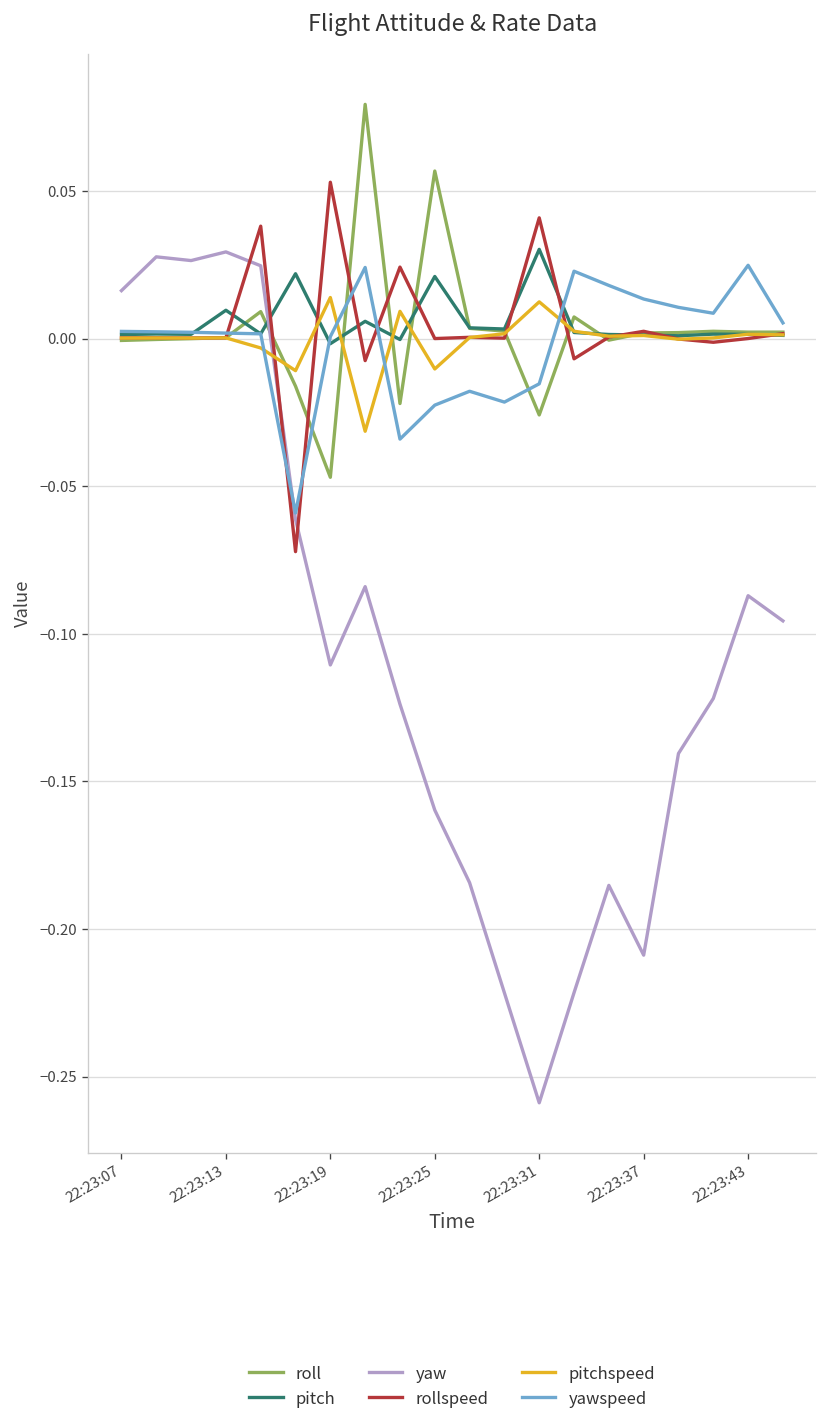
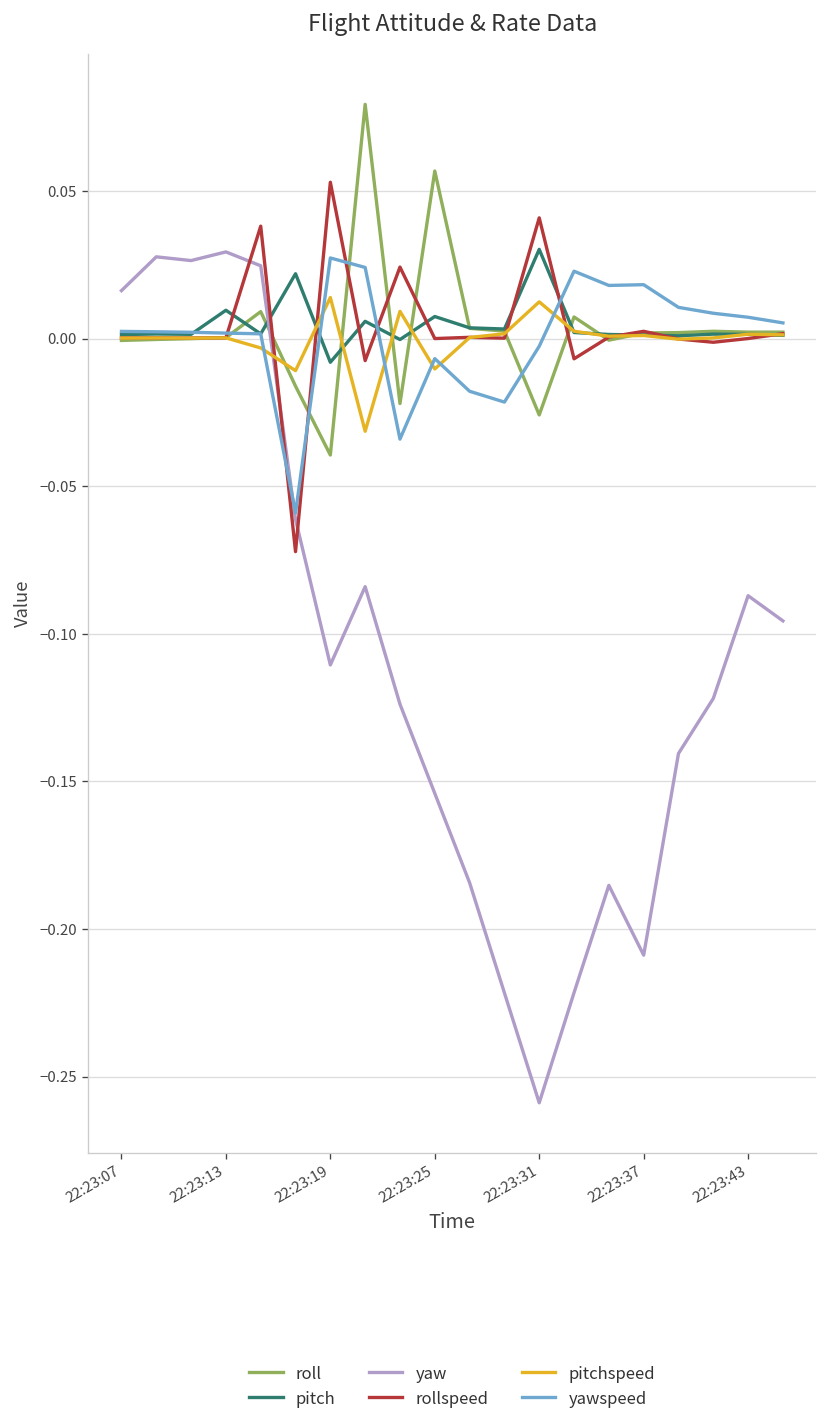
  {
    "roll": {
-     "22:23:19": -0.047,
+     "22:23:19": -0.039,
      "22:23:25": 0.057,
      "22:23:31": -0.026
    },
    "pitch": {
      "22:23:07": 0.001,
      "22:23:13": 0.010,
-     "22:23:19": -0.002,
-     "22:23:25": 0.021,
+     "22:23:19": -0.008,
+     "22:23:25": 0.008,
      "22:23:31": 0.030
    },
    "yaw": {
      "22:23:07": 0.016,
      "22:23:13": 0.029,
      "22:23:19": -0.111,
-     "22:23:25": -0.160,
+     "22:23:25": -0.154,
      "22:23:31": -0.259,
      "22:23:37": -0.209,
      "22:23:43": -0.087
    },
    "rollspeed": {
      "22:23:19": 0.053,
      "22:23:25": 0.000,
      "22:23:31": 0.041,
      "22:23:43": 0.000
    },
    "pitchspeed": {
      "22:23:19": 0.014,
      "22:23:25": -0.010,
      "22:23:31": 0.012
    },
    "yawspeed": {
      "22:23:07": 0.002,
      "22:23:13": 0.002,
-     "22:23:19": 0.001,
-     "22:23:25": -0.022,
-     "22:23:31": -0.015,
-     "22:23:37": 0.013,
-     "22:23:43": 0.025
+     "22:23:19": 0.027,
+     "22:23:25": -0.007,
+     "22:23:31": -0.003,
+     "22:23:37": 0.018,
+     "22:23:43": 0.007
    }
  }
